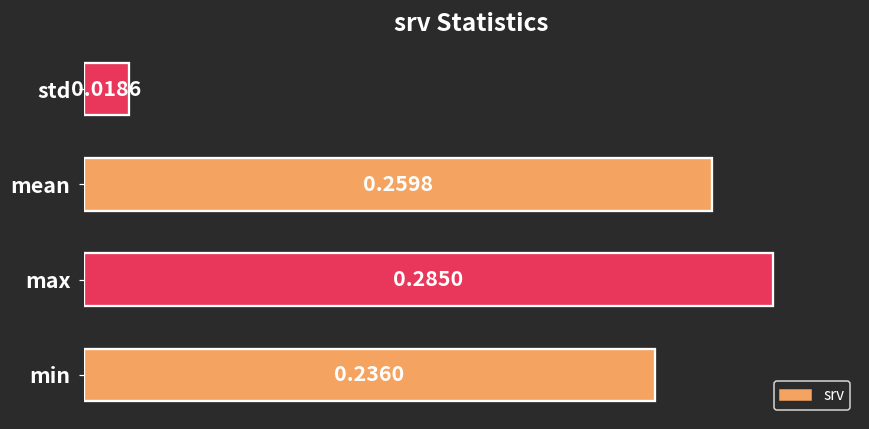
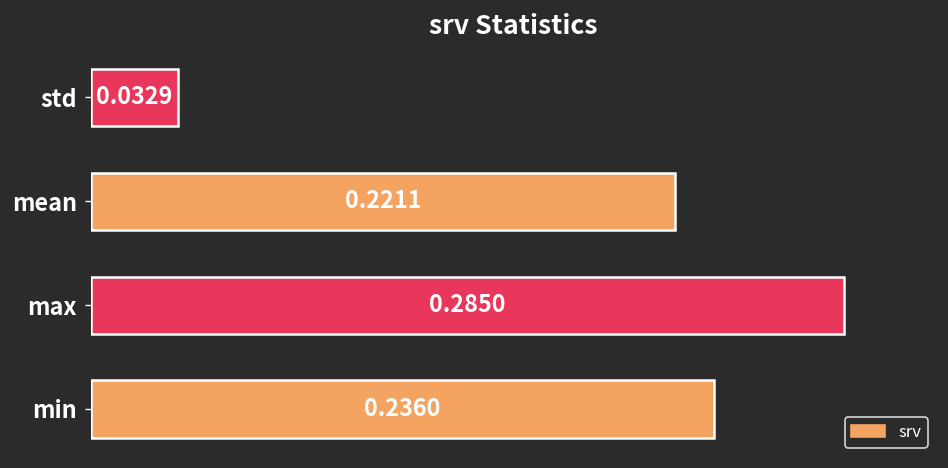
  {
-   "std": 0.0186,
-   "mean": 0.2598,
+   "std": 0.0329,
+   "mean": 0.2211,
    "max": 0.2850,
    "min": 0.2360
  }
